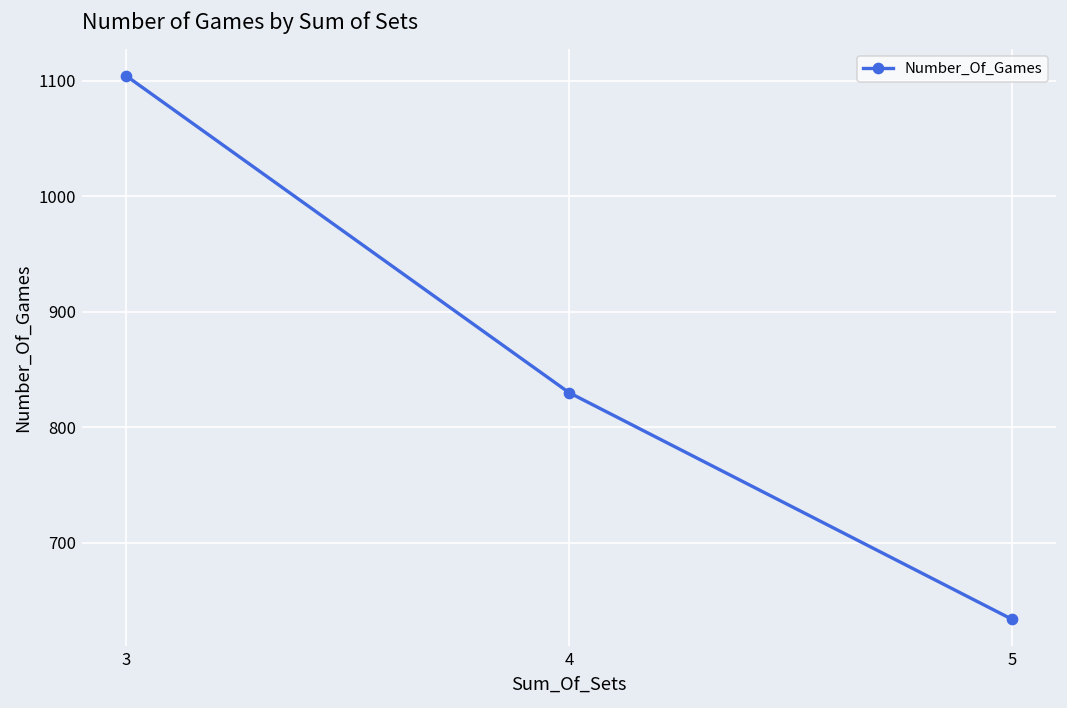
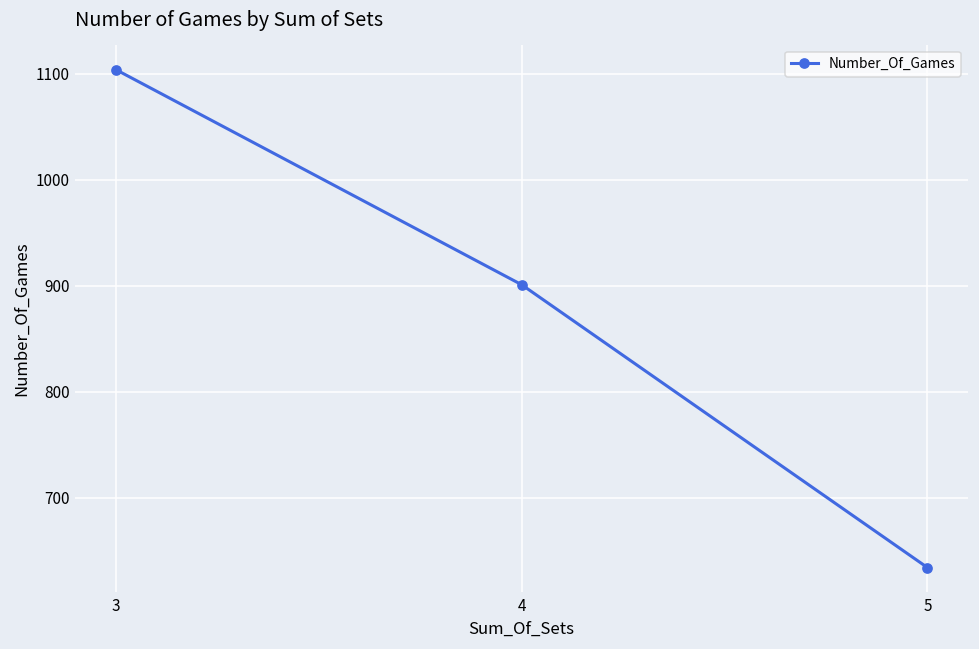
  {
    "3": 1100,
-   "4": 830,
+   "4": 900,
    "5": 630
  }
